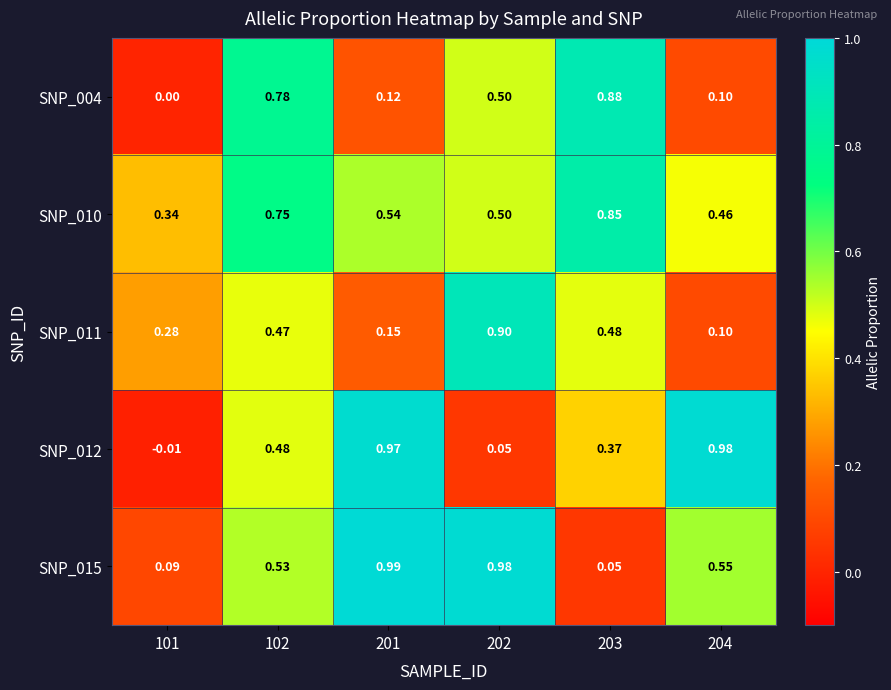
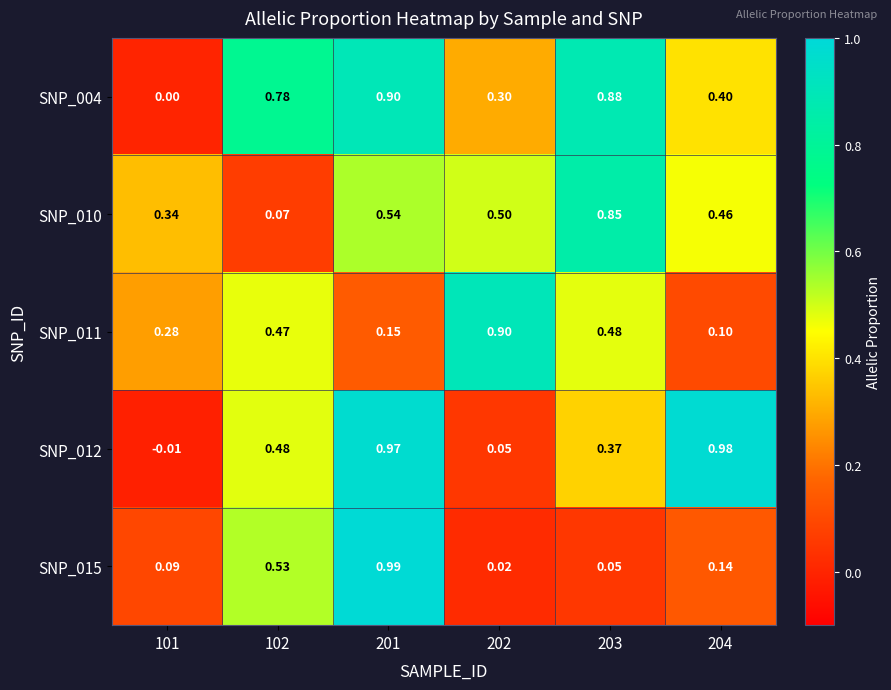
  {
    "SNP_004": {
      "101": 0.00,
      "102": 0.78,
-     "201": 0.12,
-     "202": 0.50,
+     "201": 0.90,
+     "202": 0.30,
      "203": 0.88,
-     "204": 0.10
+     "204": 0.40
    },
    "SNP_010": {
      "101": 0.34,
-     "102": 0.75,
+     "102": 0.07,
      "201": 0.54,
      "202": 0.50,
      "203": 0.85,
      "204": 0.46
    },
    "SNP_011": {
      "101": 0.28,
      "102": 0.47,
      "201": 0.15,
      "202": 0.90,
      "203": 0.48,
      "204": 0.10
    },
    "SNP_012": {
      "101": -0.01,
      "102": 0.48,
      "201": 0.97,
      "202": 0.05,
      "203": 0.37,
      "204": 0.98
    },
    "SNP_015": {
      "101": 0.09,
      "102": 0.53,
      "201": 0.99,
-     "202": 0.98,
+     "202": 0.02,
      "203": 0.05,
-     "204": 0.55
+     "204": 0.14
    }
  }
